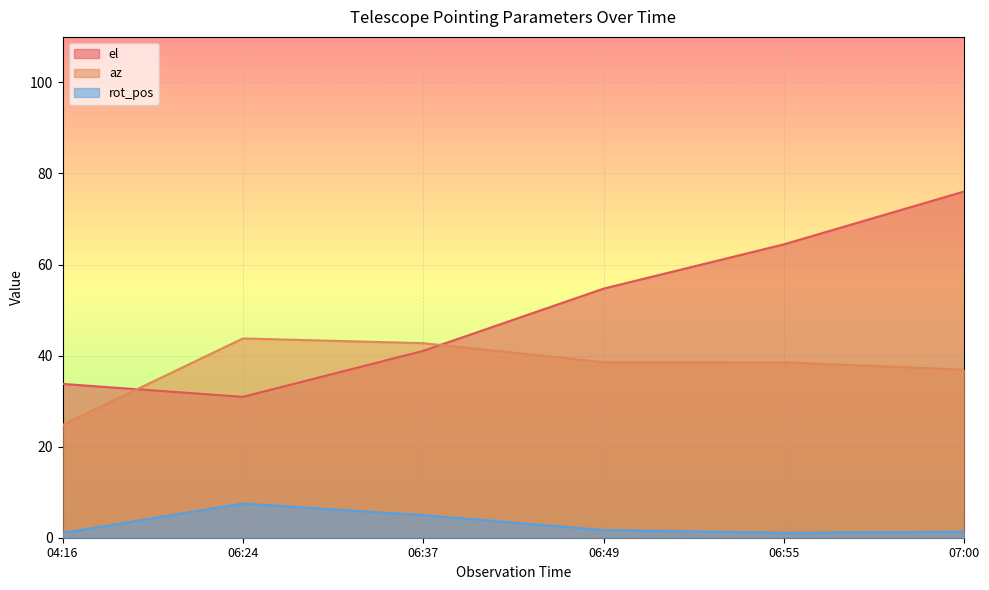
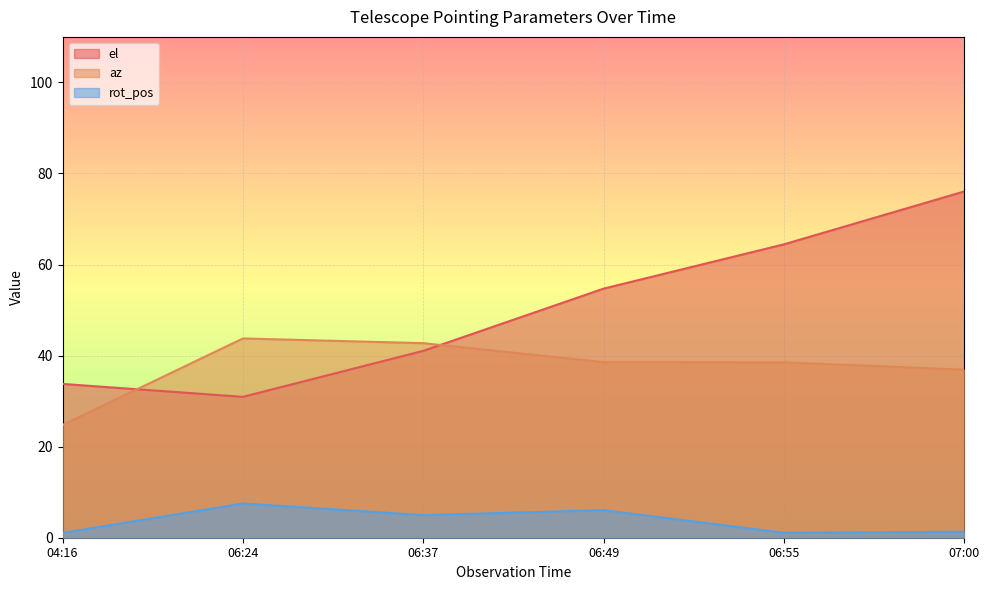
  {
    "rot_pos": {
      "04:16": 1,
      "06:24": 8,
      "06:37": 5,
-     "06:49": 2,
+     "06:49": 6,
      "06:55": 1,
      "07:00": 1
    }
  }
